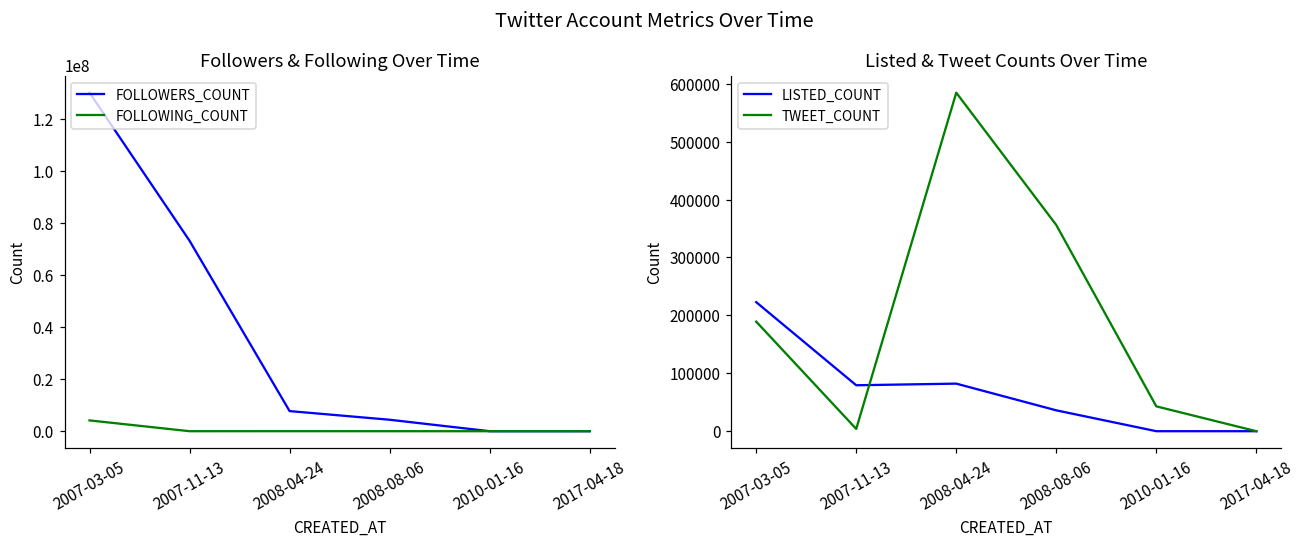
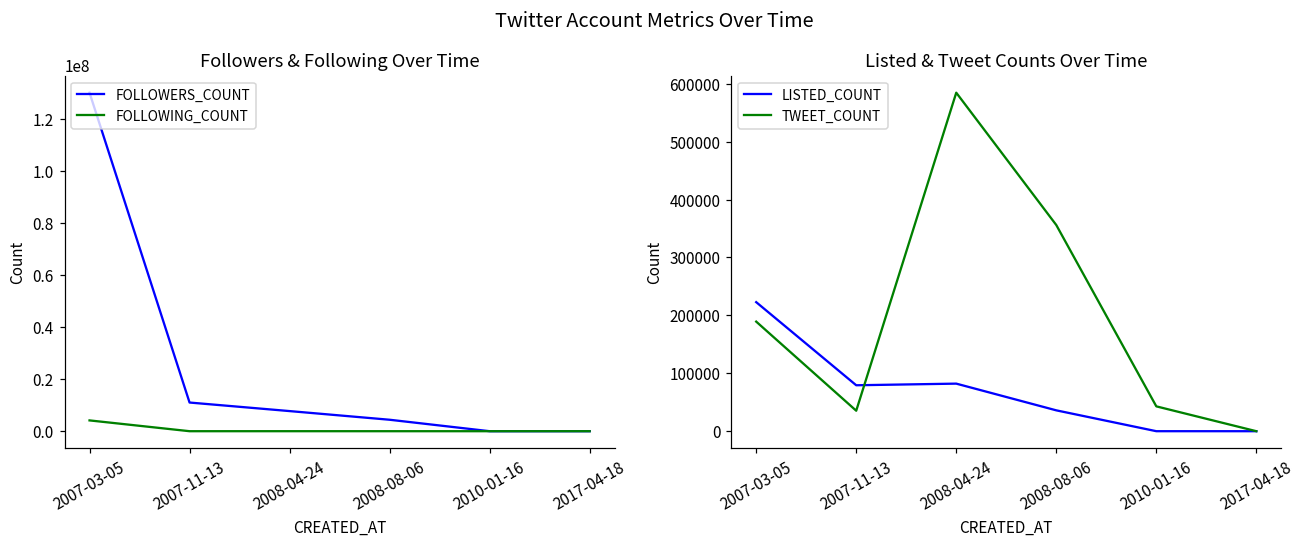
  {
    "Followers & Following Over Time": {
      "FOLLOWERS_COUNT": {
-       "2007-11-13": 73000000,
+       "2007-11-13": 11000000,
        "2008-04-24": 8000000,
        "2008-08-06": 4000000
      },
      "FOLLOWING_COUNT": {
        "2007-03-05": 4000000,
        "2007-11-13": 0,
        "2008-04-24": 0,
        "2008-08-06": 0
      }
    },
    "Listed & Tweet Counts Over Time": {
      "LISTED_COUNT": {
        "2007-03-05": 220000,
        "2007-11-13": 80000,
        "2008-04-24": 80000,
        "2008-08-06": 40000,
        "2010-01-16": 0
      },
      "TWEET_COUNT": {
        "2007-03-05": 190000,
-       "2007-11-13": 0,
+       "2007-11-13": 40000,
        "2008-04-24": 580000,
        "2008-08-06": 360000,
        "2010-01-16": 40000
      }
    }
  }
